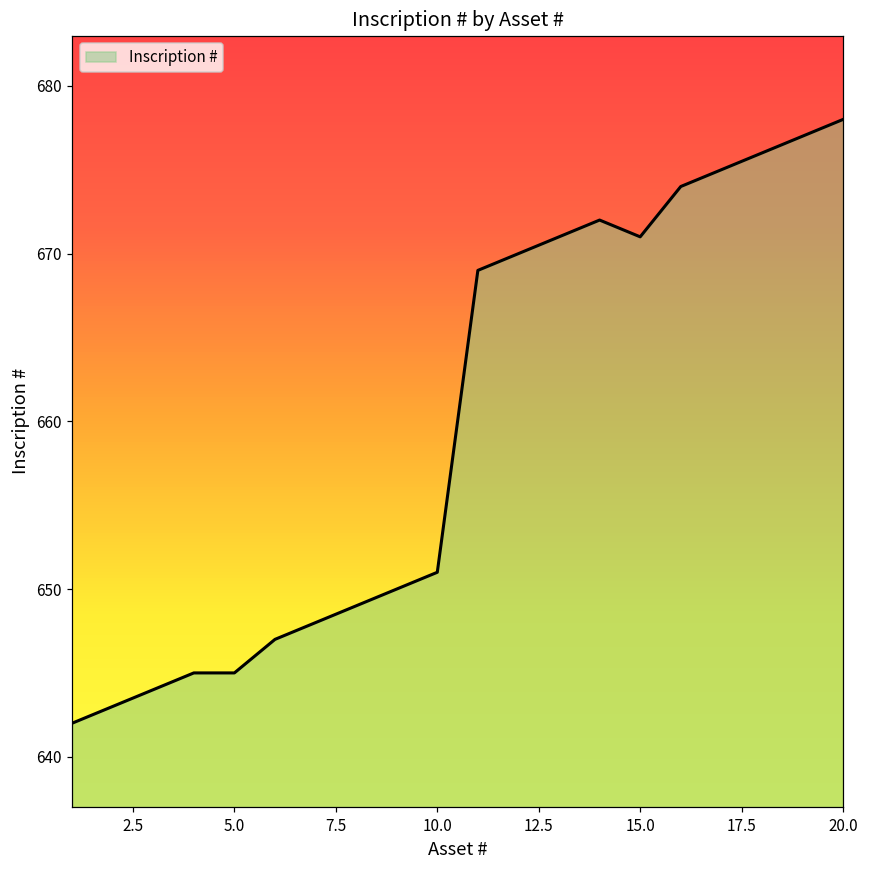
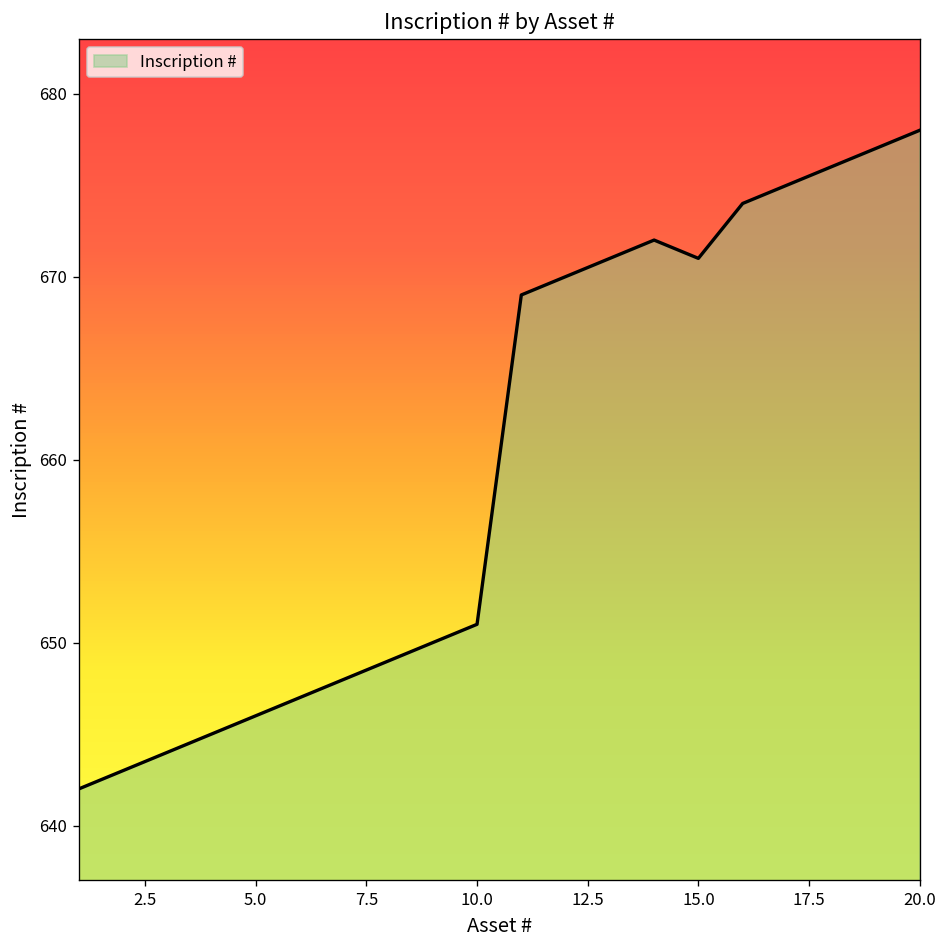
  {
-   "5.0": 645,
+   "5.0": 646,
    "10.0": 651,
    "15.0": 671,
    "20.0": 678
  }
